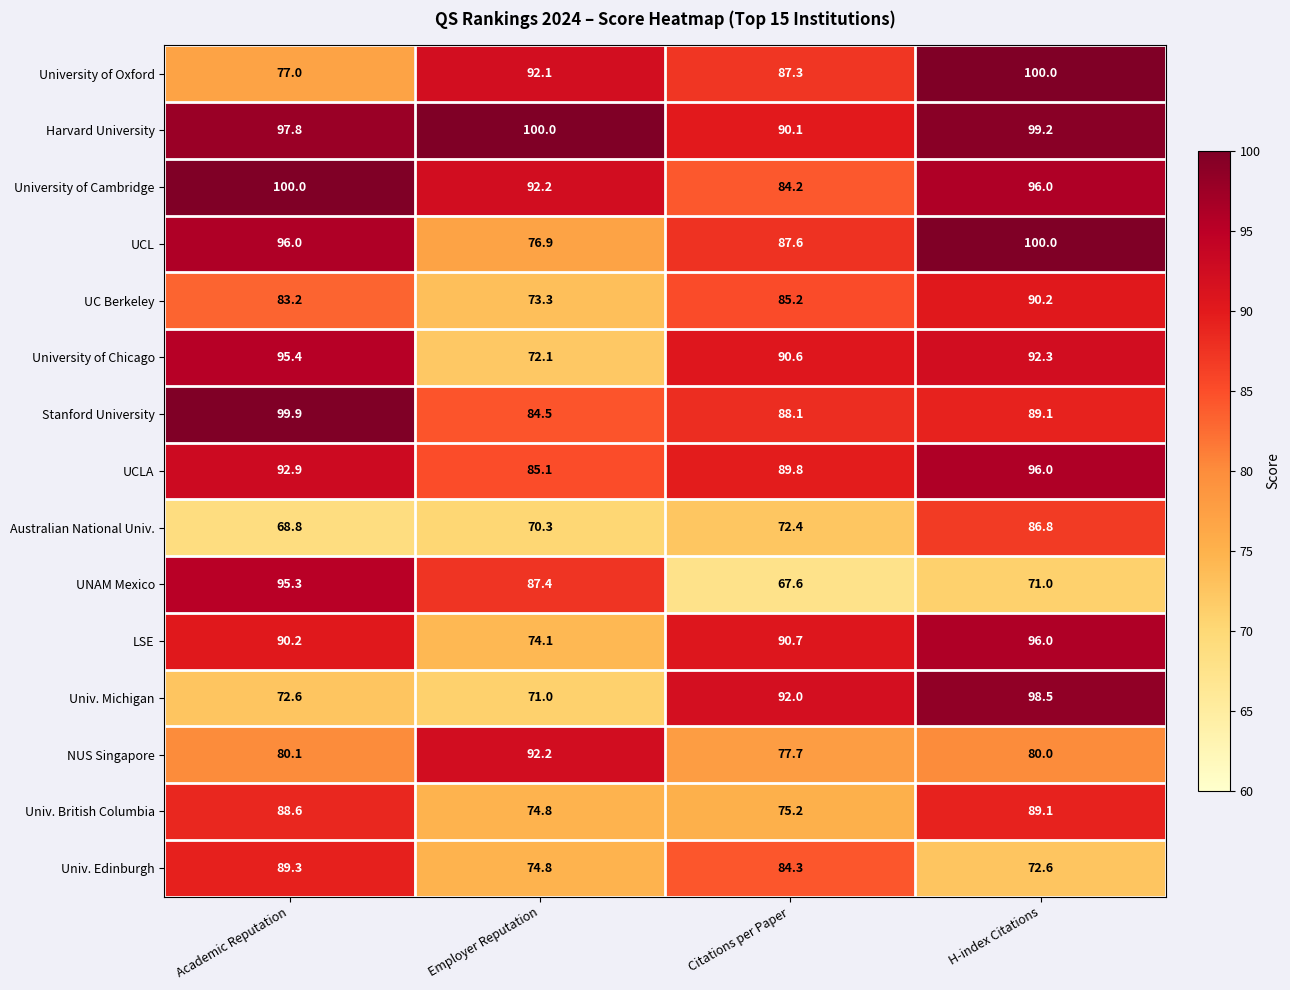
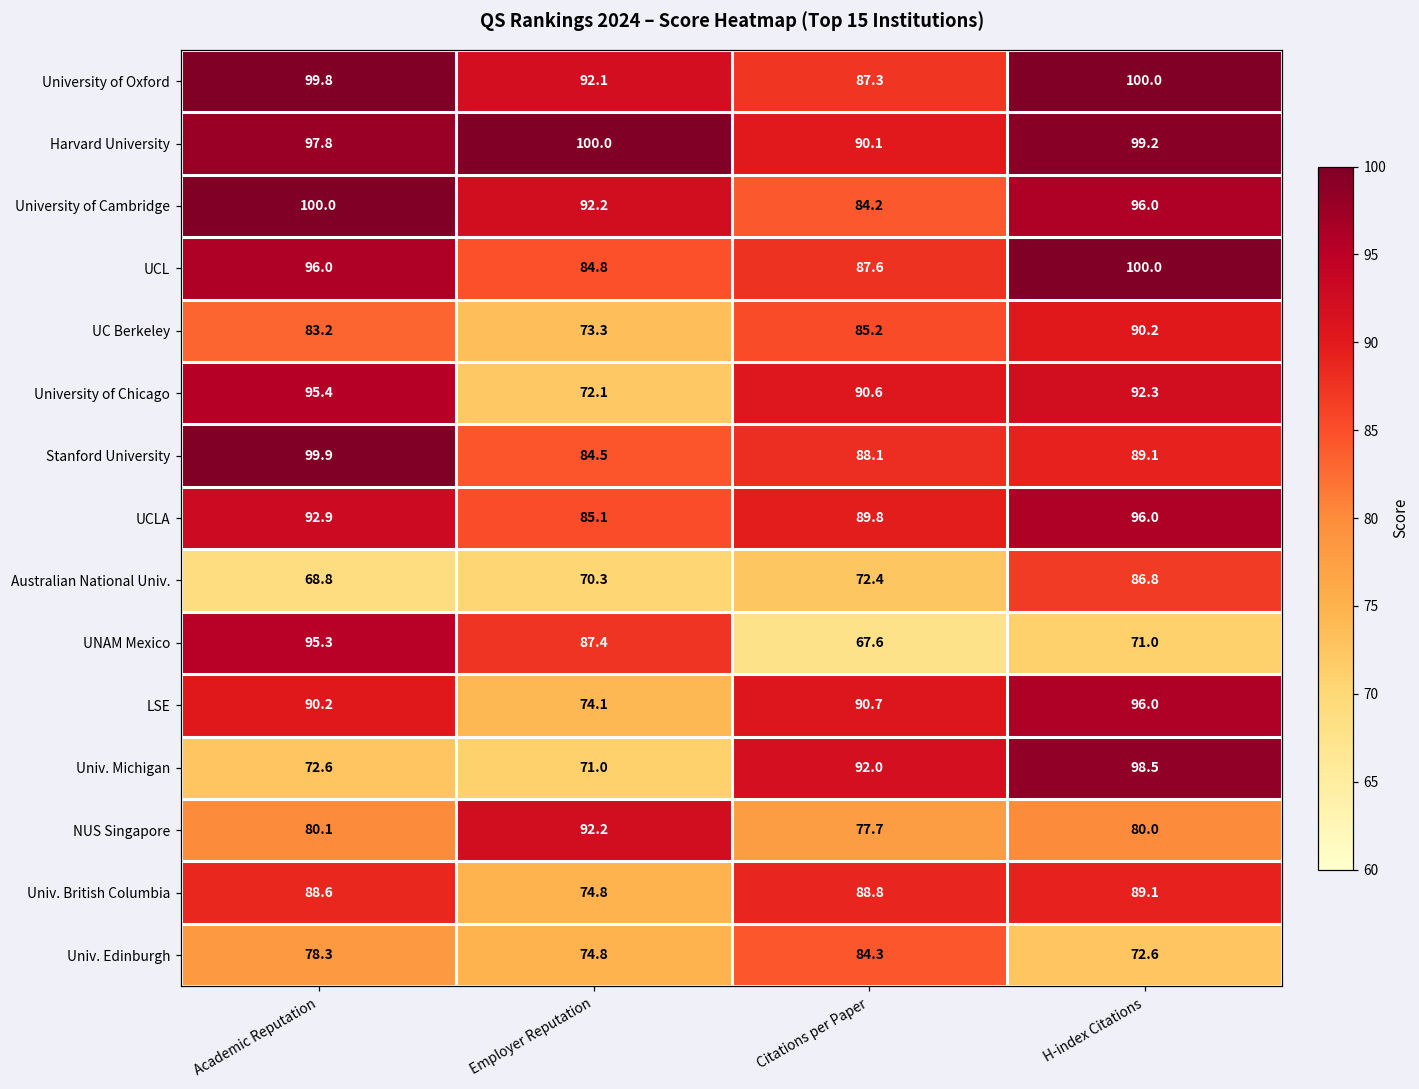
  {
    "University of Oxford": {
-     "Academic Reputation": 77.0,
+     "Academic Reputation": 99.8,
      "Employer Reputation": 92.1,
      "Citations per Paper": 87.3,
      "H-index Citations": 100.0
    },
    "Harvard University": {
      "Academic Reputation": 97.8,
      "Employer Reputation": 100.0,
      "Citations per Paper": 90.1,
      "H-index Citations": 99.2
    },
    "University of Cambridge": {
      "Academic Reputation": 100.0,
      "Employer Reputation": 92.2,
      "Citations per Paper": 84.2,
      "H-index Citations": 96.0
    },
    "UCL": {
      "Academic Reputation": 96.0,
-     "Employer Reputation": 76.9,
+     "Employer Reputation": 84.8,
      "Citations per Paper": 87.6,
      "H-index Citations": 100.0
    },
    "UC Berkeley": {
      "Academic Reputation": 83.2,
      "Employer Reputation": 73.3,
      "Citations per Paper": 85.2,
      "H-index Citations": 90.2
    },
    "University of Chicago": {
      "Academic Reputation": 95.4,
      "Employer Reputation": 72.1,
      "Citations per Paper": 90.6,
      "H-index Citations": 92.3
    },
    "Stanford University": {
      "Academic Reputation": 99.9,
      "Employer Reputation": 84.5,
      "Citations per Paper": 88.1,
      "H-index Citations": 89.1
    },
    "UCLA": {
      "Academic Reputation": 92.9,
      "Employer Reputation": 85.1,
      "Citations per Paper": 89.8,
      "H-index Citations": 96.0
    },
    "Australian National Univ.": {
      "Academic Reputation": 68.8,
      "Employer Reputation": 70.3,
      "Citations per Paper": 72.4,
      "H-index Citations": 86.8
    },
    "UNAM Mexico": {
      "Academic Reputation": 95.3,
      "Employer Reputation": 87.4,
      "Citations per Paper": 67.6,
      "H-index Citations": 71.0
    },
    "LSE": {
      "Academic Reputation": 90.2,
      "Employer Reputation": 74.1,
      "Citations per Paper": 90.7,
      "H-index Citations": 96.0
    },
    "Univ. Michigan": {
      "Academic Reputation": 72.6,
      "Employer Reputation": 71.0,
      "Citations per Paper": 92.0,
      "H-index Citations": 98.5
    },
    "NUS Singapore": {
      "Academic Reputation": 80.1,
      "Employer Reputation": 92.2,
      "Citations per Paper": 77.7,
      "H-index Citations": 80.0
    },
    "Univ. British Columbia": {
      "Academic Reputation": 88.6,
      "Employer Reputation": 74.8,
-     "Citations per Paper": 75.2,
+     "Citations per Paper": 88.8,
      "H-index Citations": 89.1
    },
    "Univ. Edinburgh": {
-     "Academic Reputation": 89.3,
+     "Academic Reputation": 78.3,
      "Employer Reputation": 74.8,
      "Citations per Paper": 84.3,
      "H-index Citations": 72.6
    }
  }
